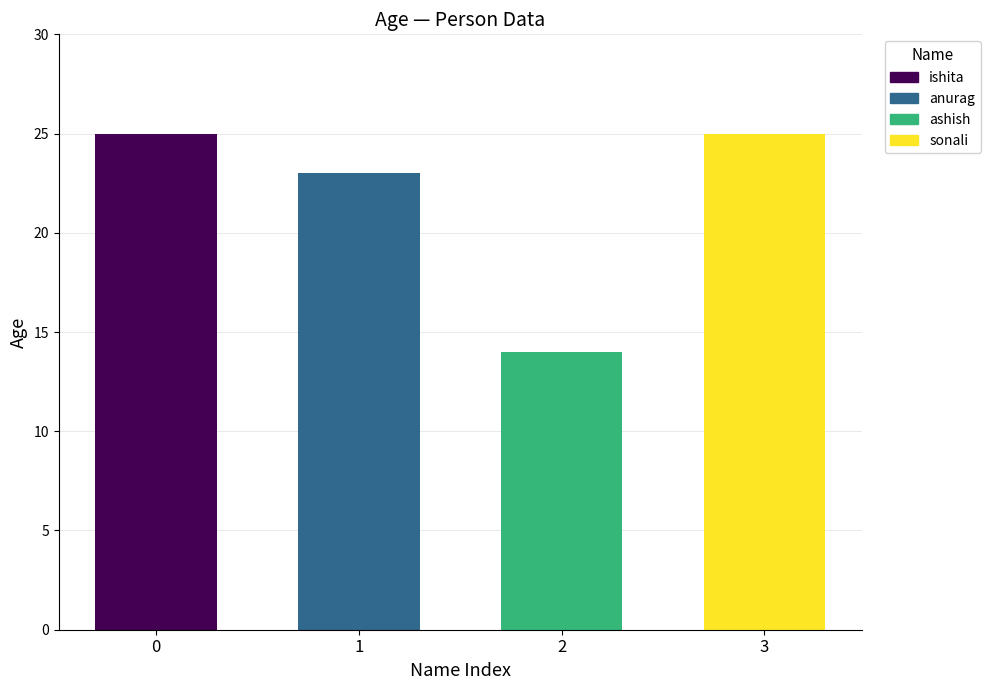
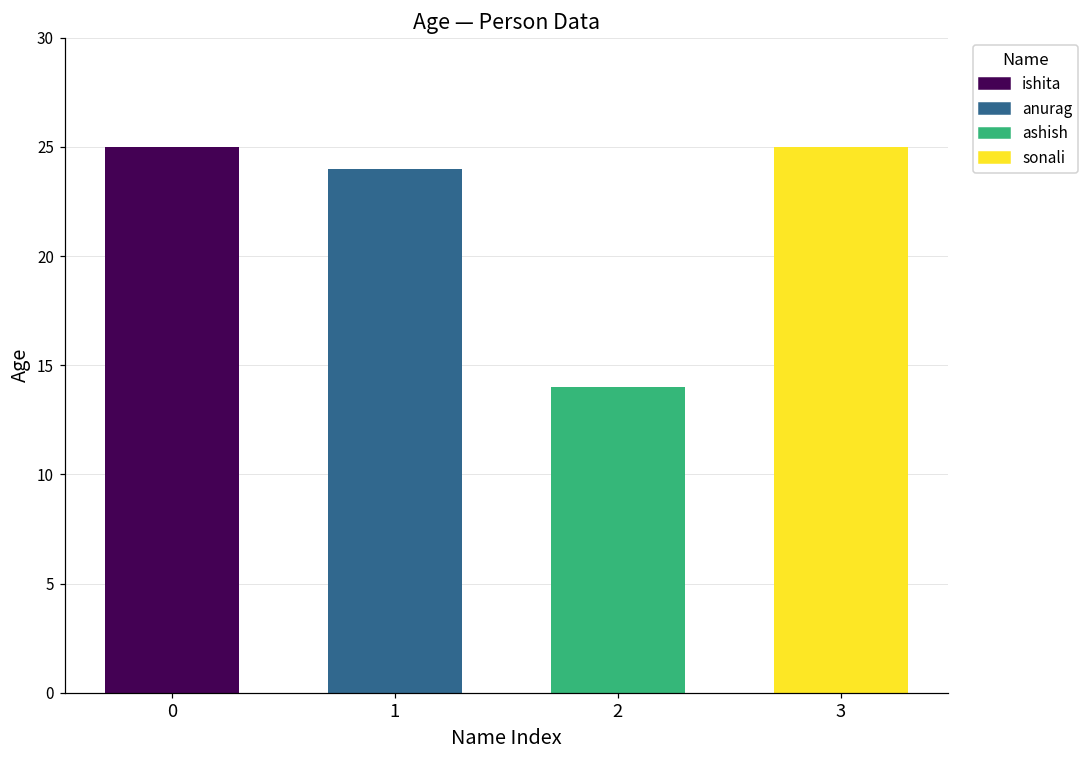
  {
    "0": 25,
-   "1": 23,
+   "1": 24,
    "2": 14,
    "3": 25
  }
